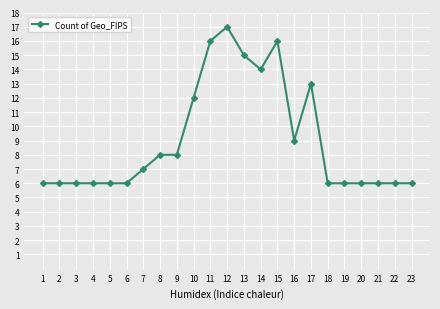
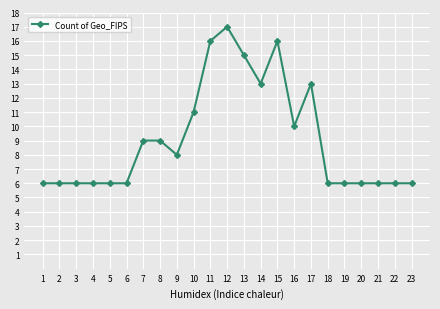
  {
    "1": 6,
    "2": 6,
    "3": 6,
    "4": 6,
    "5": 6,
    "6": 6,
-   "7": 7,
-   "8": 8,
+   "7": 9,
+   "8": 9,
    "9": 8,
-   "10": 12,
+   "10": 11,
    "11": 16,
    "12": 17,
    "13": 15,
-   "14": 14,
+   "14": 13,
    "15": 16,
-   "16": 9,
+   "16": 10,
    "17": 13,
    "18": 6,
    "19": 6,
    "20": 6,
    "21": 6,
    "22": 6,
    "23": 6
  }
